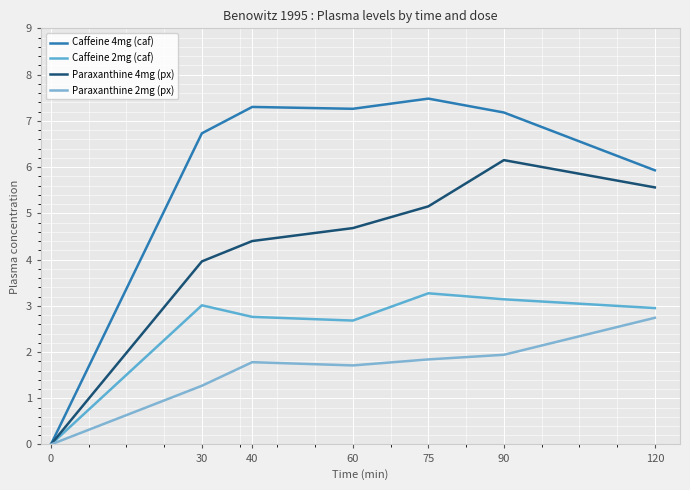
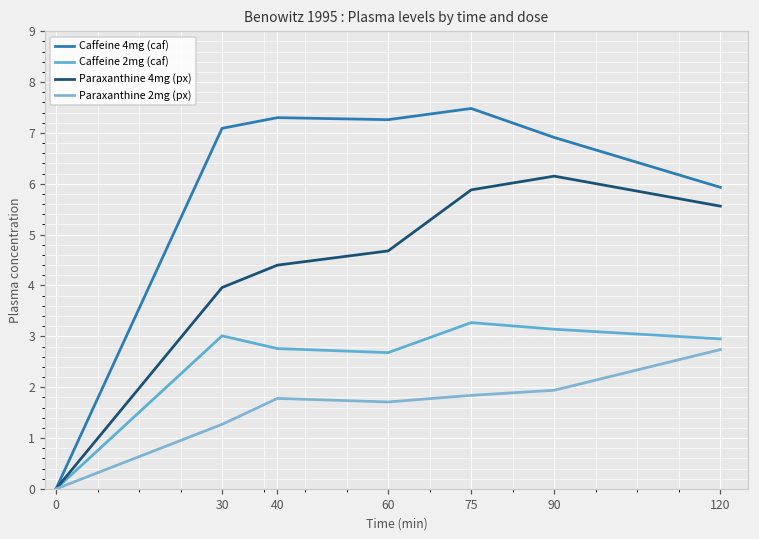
  {
    "Caffeine 4mg (caf)": {
-     "30": 6.7,
+     "30": 7.1,
      "40": 7.3,
      "60": 7.3,
      "75": 7.5,
-     "90": 7.2,
+     "90": 6.9,
      "120": 5.9
    },
    "Paraxanthine 4mg (px)": {
      "30": 4.0,
      "40": 4.4,
      "60": 4.7,
-     "75": 5.2,
+     "75": 5.9,
      "90": 6.2,
      "120": 5.6
    }
  }
